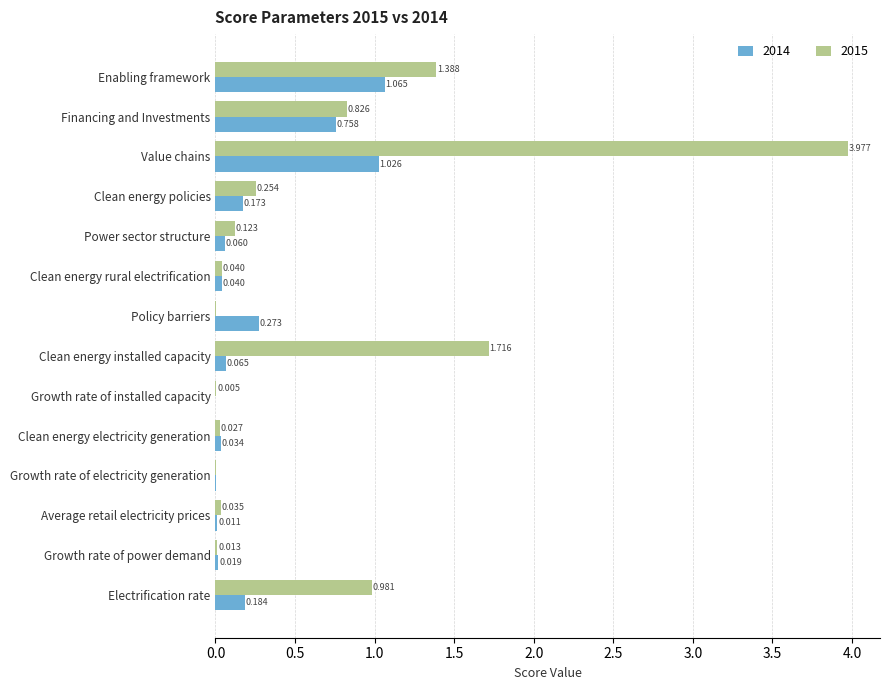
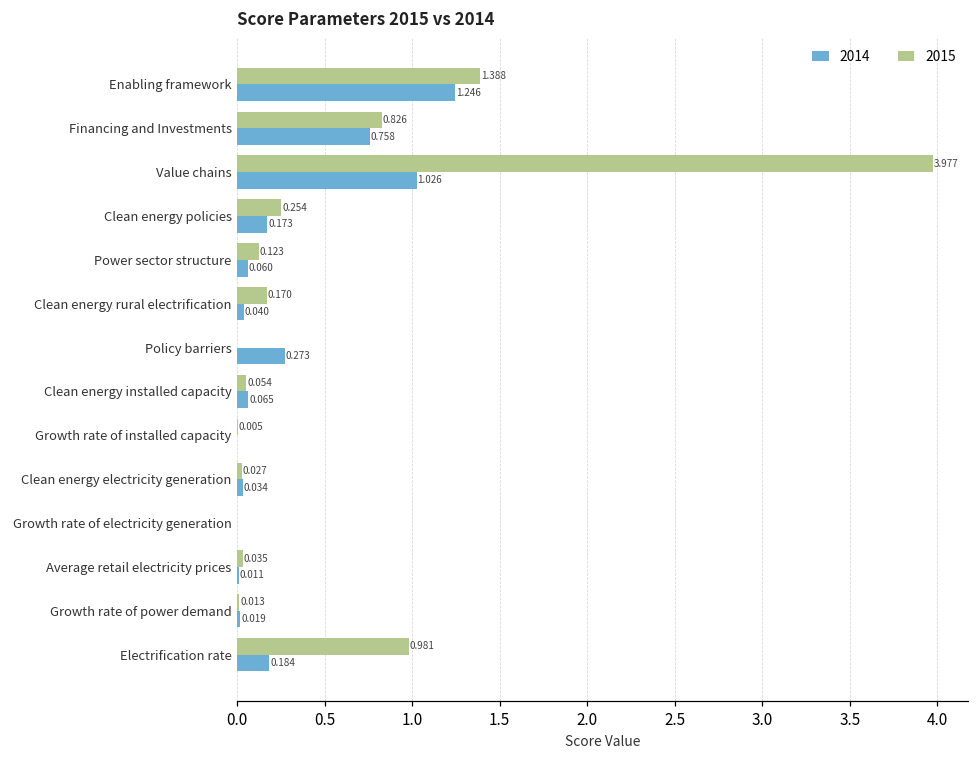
  {
    "2014": {
-     "Enabling framework": 1.065,
+     "Enabling framework": 1.246,
      "Financing and Investments": 0.758,
      "Value chains": 1.026,
      "Clean energy policies": 0.173,
      "Power sector structure": 0.060,
      "Clean energy rural electrification": 0.040,
      "Policy barriers": 0.273,
      "Clean energy installed capacity": 0.065,
      "Clean energy electricity generation": 0.034,
      "Average retail electricity prices": 0.011,
      "Growth rate of power demand": 0.019,
      "Electrification rate": 0.184
    },
    "2015": {
      "Enabling framework": 1.388,
      "Financing and Investments": 0.826,
      "Value chains": 3.977,
      "Clean energy policies": 0.254,
      "Power sector structure": 0.123,
-     "Clean energy rural electrification": 0.040,
-     "Clean energy installed capacity": 1.716,
+     "Clean energy rural electrification": 0.170,
+     "Clean energy installed capacity": 0.054,
      "Growth rate of installed capacity": 0.005,
      "Clean energy electricity generation": 0.027,
      "Average retail electricity prices": 0.035,
      "Growth rate of power demand": 0.013,
      "Electrification rate": 0.981
    }
  }
